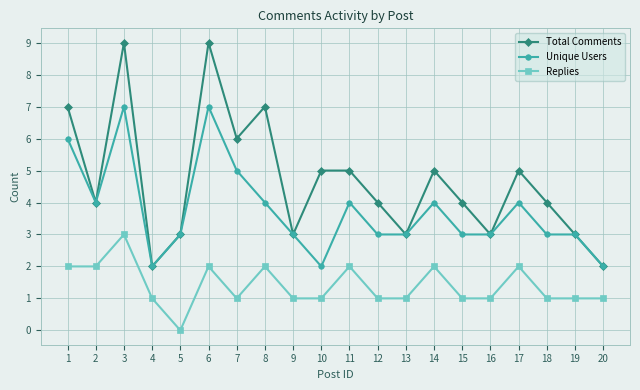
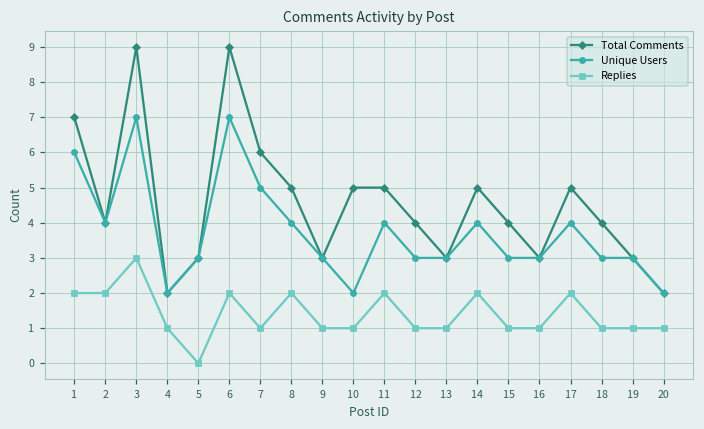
  {
    "Total Comments": {
      "1": 7,
      "3": 9,
      "6": 9,
      "7": 6,
-     "8": 7,
+     "8": 5,
      "10": 5,
      "11": 5,
      "12": 4,
      "14": 5,
      "15": 4,
      "17": 5,
      "18": 4
    },
    "Unique Users": {
      "1": 6,
      "3": 7,
      "6": 7,
      "7": 5,
      "8": 4,
      "10": 2,
      "11": 4,
      "12": 3,
      "14": 4,
      "15": 3,
      "17": 4,
      "18": 3
    },
    "Replies": {
      "1": 2,
      "2": 2,
      "3": 3,
      "4": 1,
      "5": 0,
      "6": 2,
      "7": 1,
      "8": 2,
      "9": 1,
      "10": 1,
      "11": 2,
      "12": 1,
      "13": 1,
      "14": 2,
      "15": 1,
      "16": 1,
      "17": 2,
      "18": 1,
      "19": 1,
      "20": 1
    }
  }
